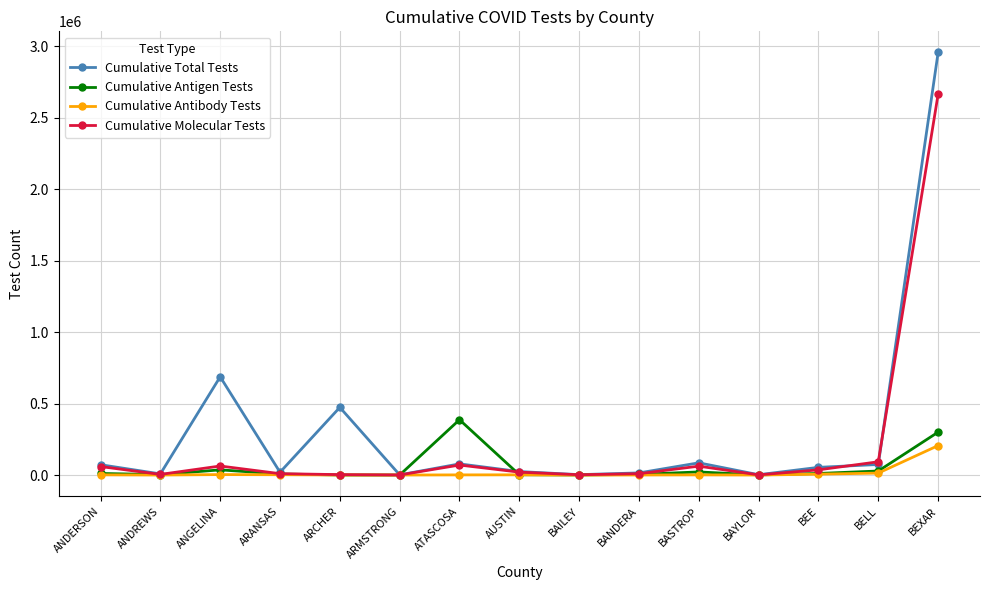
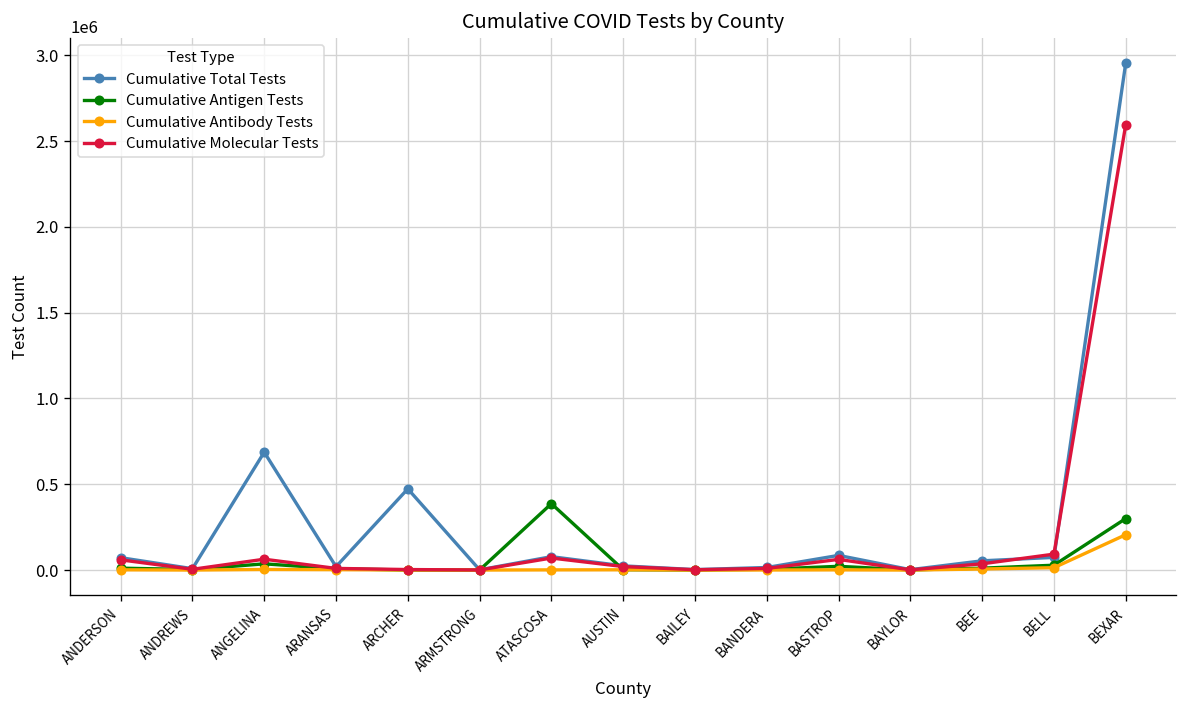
  {
    "Cumulative Total Tests": {
      "ANGELINA": 690000,
      "ARCHER": 470000,
      "BASTROP": 90000,
      "BELL": 70000,
      "BEXAR": 2960000
    },
    "Cumulative Antigen Tests": {
      "ANGELINA": 40000,
      "ATASCOSA": 390000,
      "BASTROP": 20000,
      "BEXAR": 300000
    },
    "Cumulative Antibody Tests": {
      "ANGELINA": 0,
      "ATASCOSA": 0,
      "BASTROP": 0,
      "BEXAR": 210000
    },
    "Cumulative Molecular Tests": {
      "ANGELINA": 60000,
      "BASTROP": 60000,
      "BELL": 90000,
-     "BEXAR": 2660000
+     "BEXAR": 2600000
    }
  }
